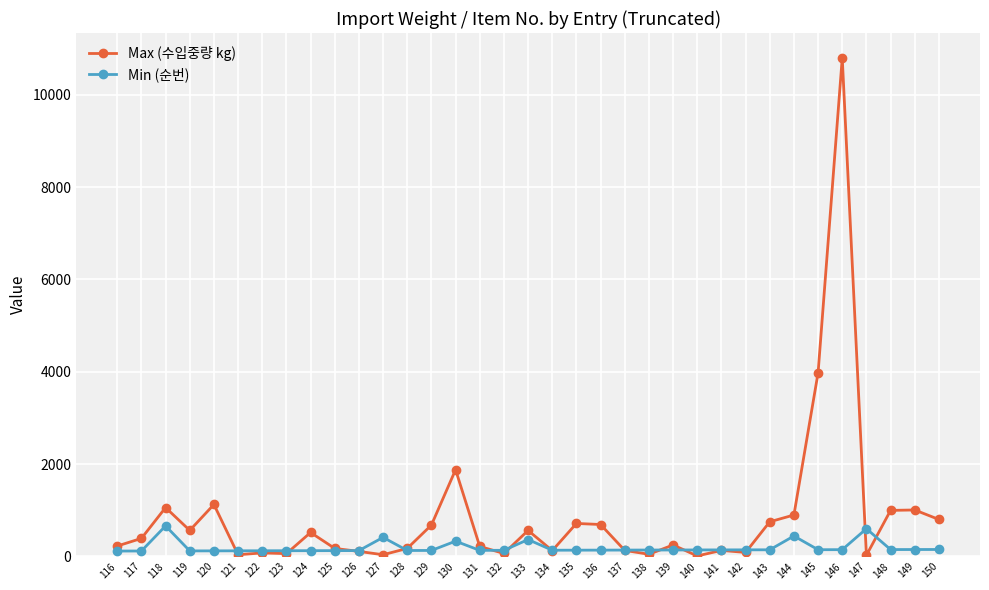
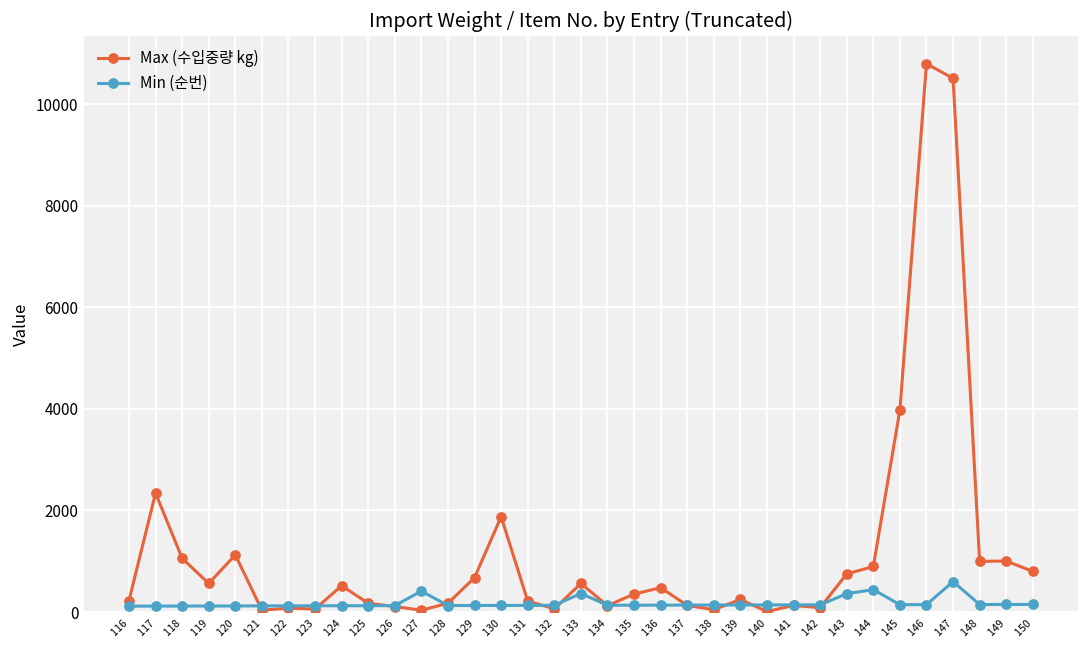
  {
    "Max (수입중량 kg)": {
      "116": 200,
-     "117": 400,
+     "117": 2300,
      "118": 1100,
      "119": 600,
      "120": 1100,
      "121": 0,
      "123": 100,
      "124": 500,
      "127": 0,
      "129": 700,
      "130": 1900,
      "131": 200,
      "132": 100,
      "133": 600,
-     "135": 700,
-     "136": 700,
+     "135": 400,
+     "136": 500,
      "138": 0,
      "139": 200,
      "140": 0,
      "142": 100,
      "143": 800,
      "144": 900,
      "145": 4000,
      "146": 10800,
-     "147": 0,
+     "147": 10500,
      "148": 1000,
      "149": 1000,
      "150": 800
    },
    "Min (순번)": {
      "116": 100,
      "117": 100,
-     "118": 700,
+     "118": 100,
      "119": 100,
      "120": 100,
      "121": 100,
      "123": 100,
      "124": 100,
      "127": 400,
      "129": 100,
-     "130": 300,
+     "130": 100,
      "131": 100,
      "132": 100,
      "133": 400,
      "135": 100,
      "136": 100,
      "138": 100,
      "139": 100,
      "140": 100,
      "142": 100,
-     "143": 100,
+     "143": 400,
      "144": 400,
      "145": 100,
      "146": 100,
      "147": 600,
      "148": 100,
      "149": 100,
      "150": 200
    }
  }
